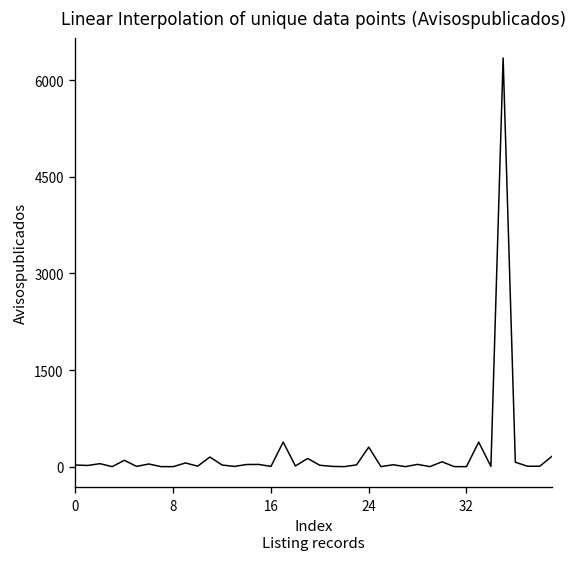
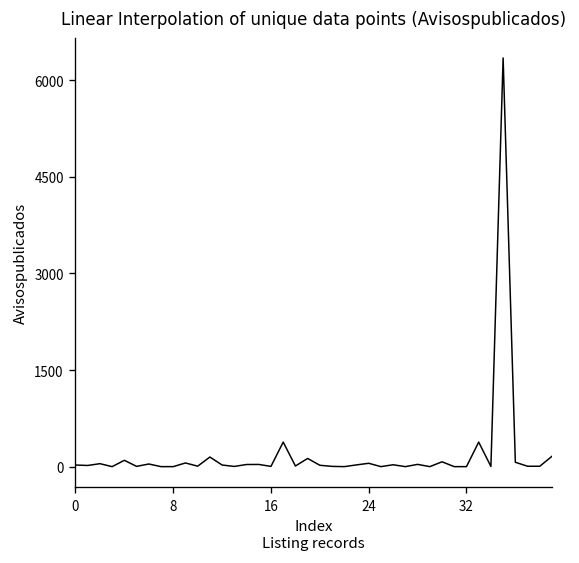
  {
    "0": 0,
    "8": 0,
    "16": 0,
-   "24": 300,
+   "24": 100,
    "32": 0
  }
